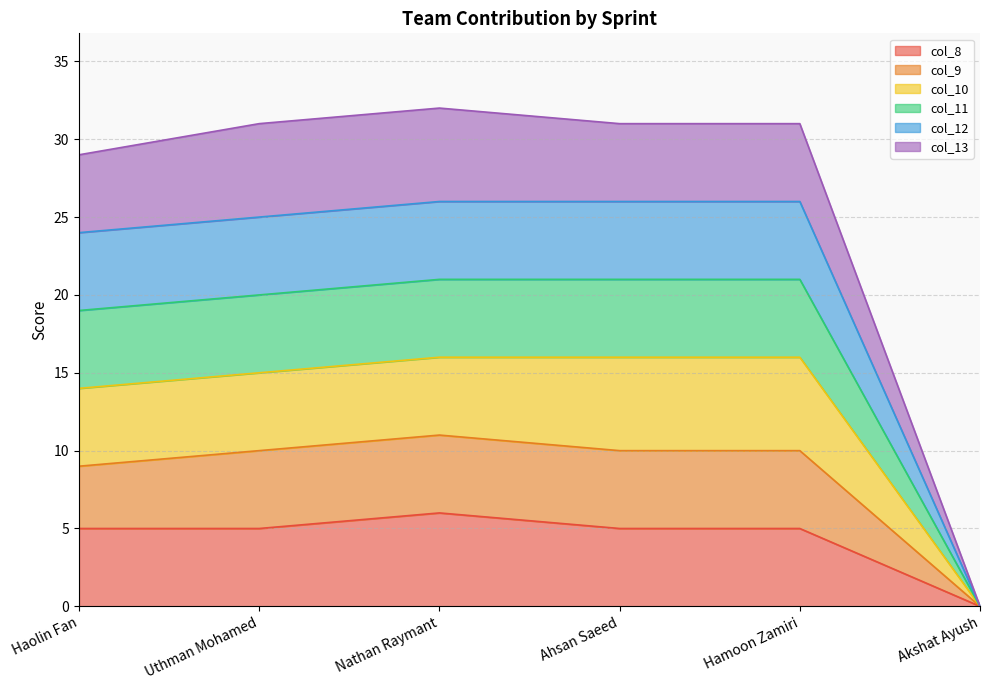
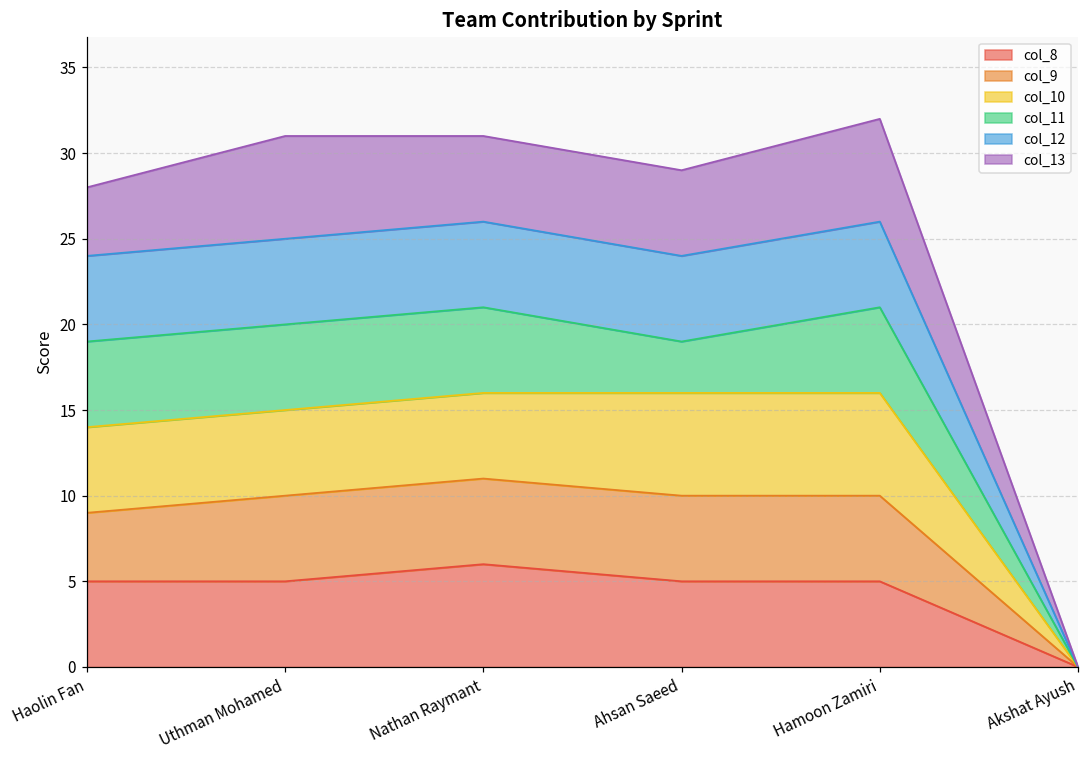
  {
    "col_10": {
      "Haolin Fan": 5,
      "Uthman Mohamed": 5,
      "Nathan Raymant": 5,
      "Ahsan Saeed": 6,
      "Hamoon Zamiri": 6
    },
    "col_11": {
      "Haolin Fan": 5,
      "Uthman Mohamed": 5,
      "Nathan Raymant": 5,
-     "Ahsan Saeed": 5,
+     "Ahsan Saeed": 3,
      "Hamoon Zamiri": 5
    },
    "col_12": {
      "Haolin Fan": 5,
      "Uthman Mohamed": 5,
      "Nathan Raymant": 5,
      "Ahsan Saeed": 5,
      "Hamoon Zamiri": 5
    },
    "col_13": {
-     "Haolin Fan": 5,
+     "Haolin Fan": 4,
      "Uthman Mohamed": 6,
-     "Nathan Raymant": 6,
+     "Nathan Raymant": 5,
      "Ahsan Saeed": 5,
-     "Hamoon Zamiri": 5
+     "Hamoon Zamiri": 6
    }
  }
